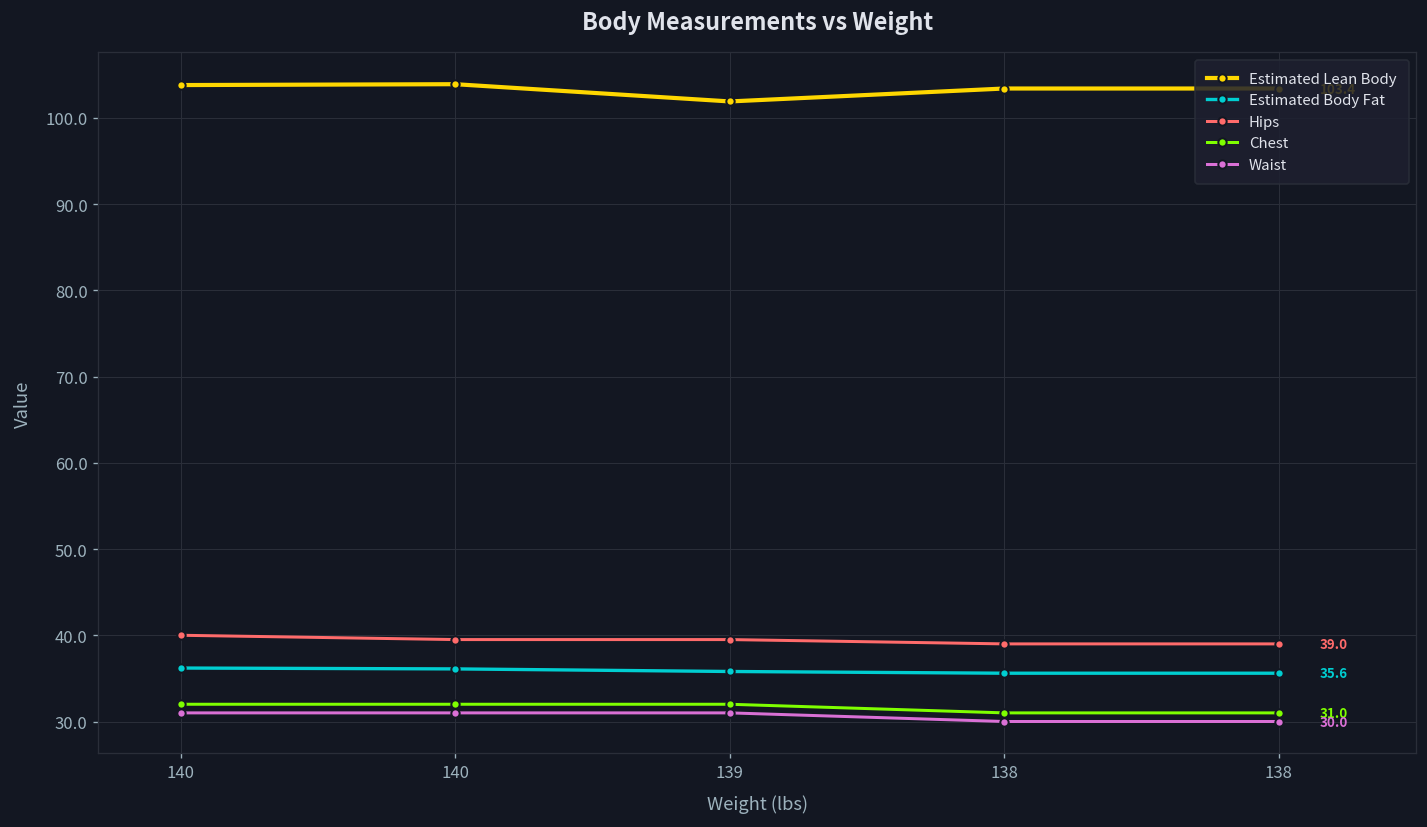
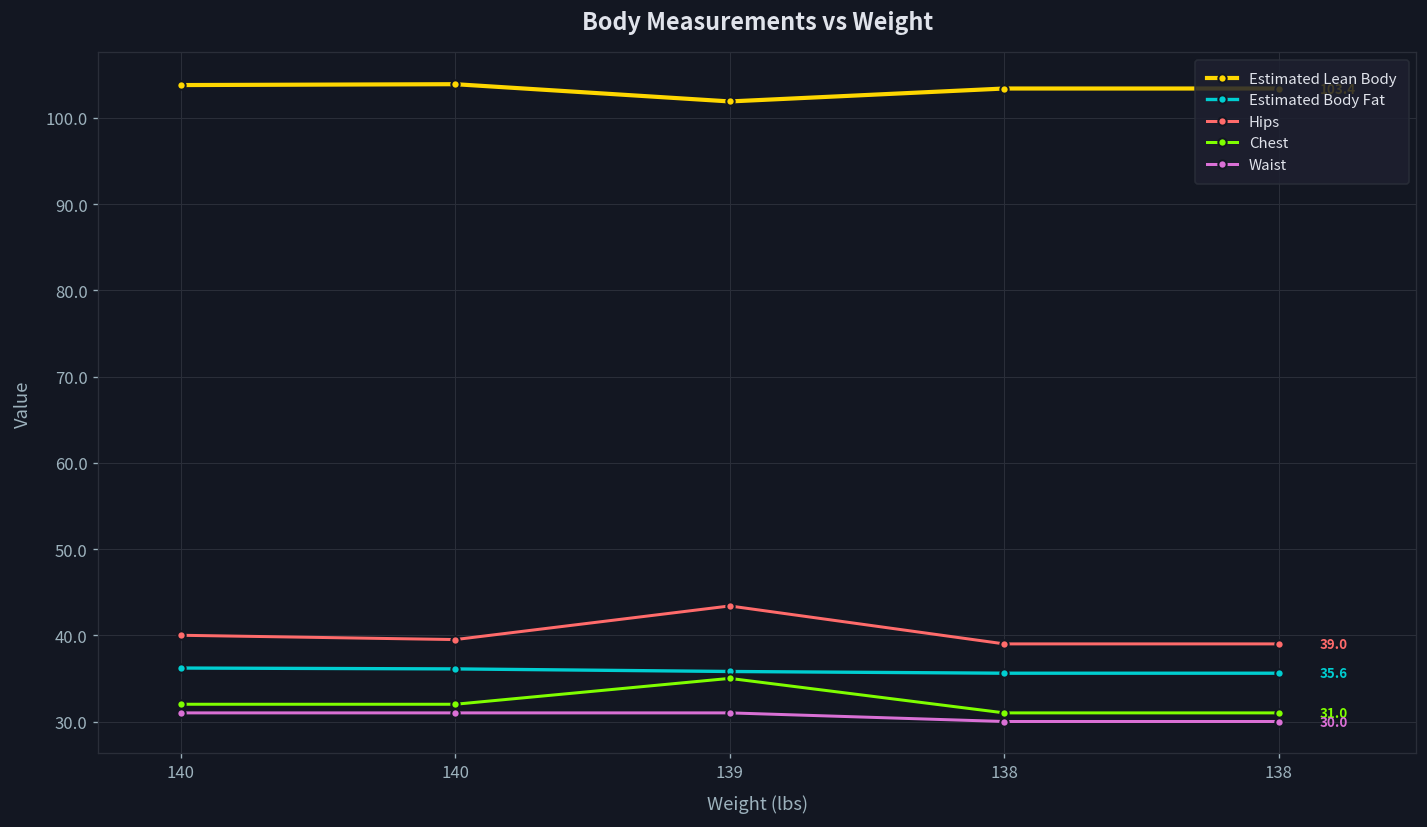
  {
    "Estimated Lean Body": {
      "139": 102
    },
    "Estimated Body Fat": {
      "139": 36
    },
    "Hips": {
-     "139": 40
+     "139": 43
    },
    "Chest": {
-     "139": 32
+     "139": 35
    },
    "Waist": {
      "139": 31
    }
  }
